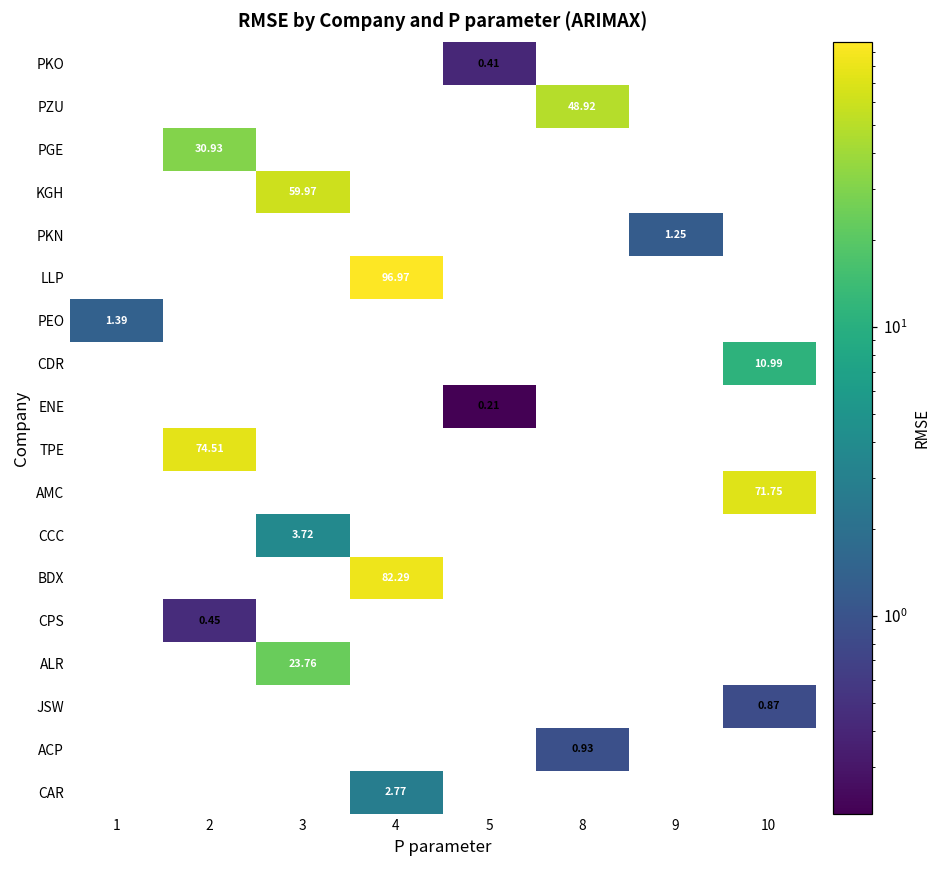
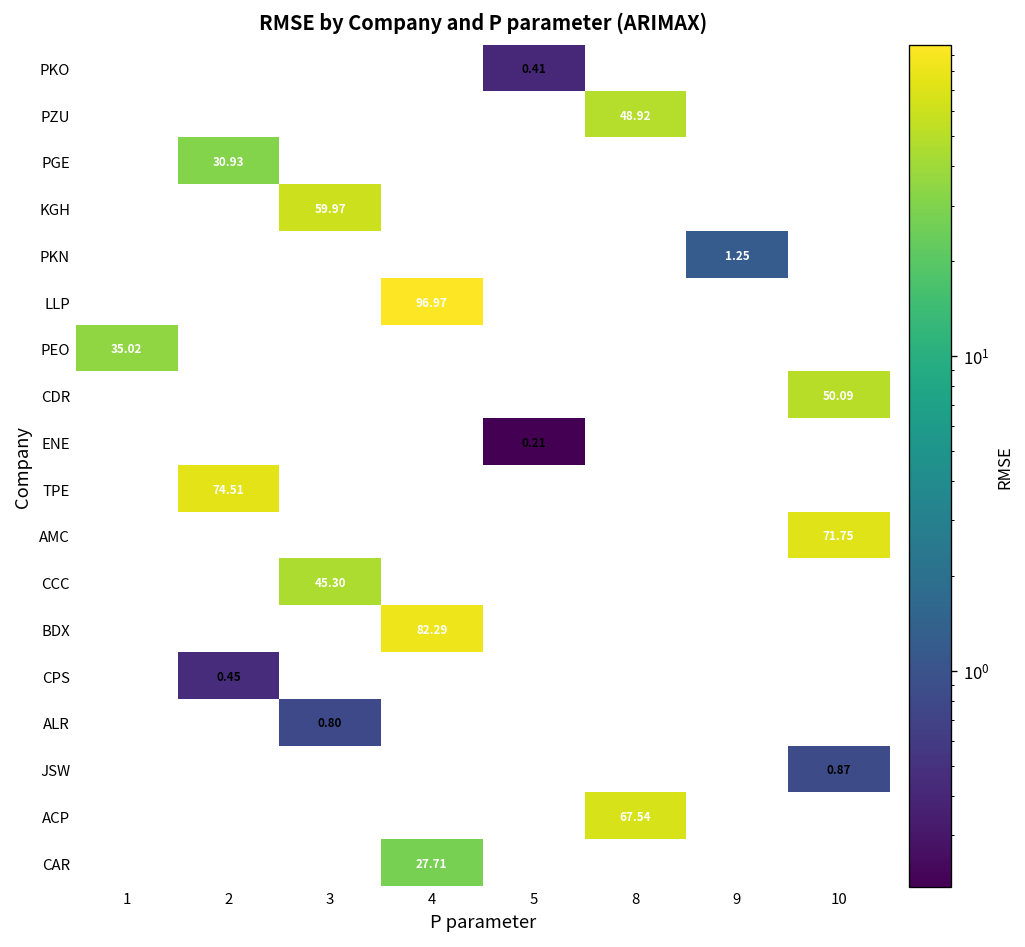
  {
    "PKO": {
      "5": 0.41
    },
    "PZU": {
      "8": 48.92
    },
    "PGE": {
      "2": 30.93
    },
    "KGH": {
      "3": 59.97
    },
    "PKN": {
      "9": 1.25
    },
    "LLP": {
      "4": 96.97
    },
    "PEO": {
-     "1": 1.39
+     "1": 35.02
    },
    "CDR": {
-     "10": 10.99
+     "10": 50.09
    },
    "ENE": {
      "5": 0.21
    },
    "TPE": {
      "2": 74.51
    },
    "AMC": {
      "10": 71.75
    },
    "CCC": {
-     "3": 3.72
+     "3": 45.30
    },
    "BDX": {
      "4": 82.29
    },
    "CPS": {
      "2": 0.45
    },
    "ALR": {
-     "3": 23.76
+     "3": 0.80
    },
    "JSW": {
      "10": 0.87
    },
    "ACP": {
-     "8": 0.93
+     "8": 67.54
    },
    "CAR": {
-     "4": 2.77
+     "4": 27.71
    }
  }
